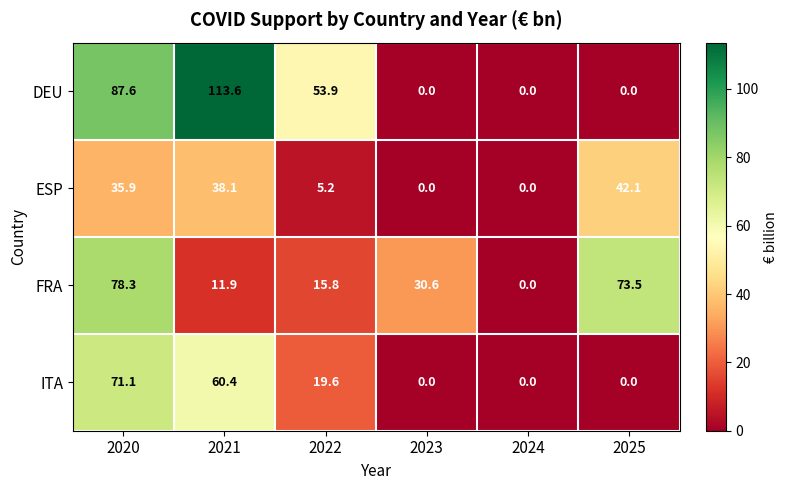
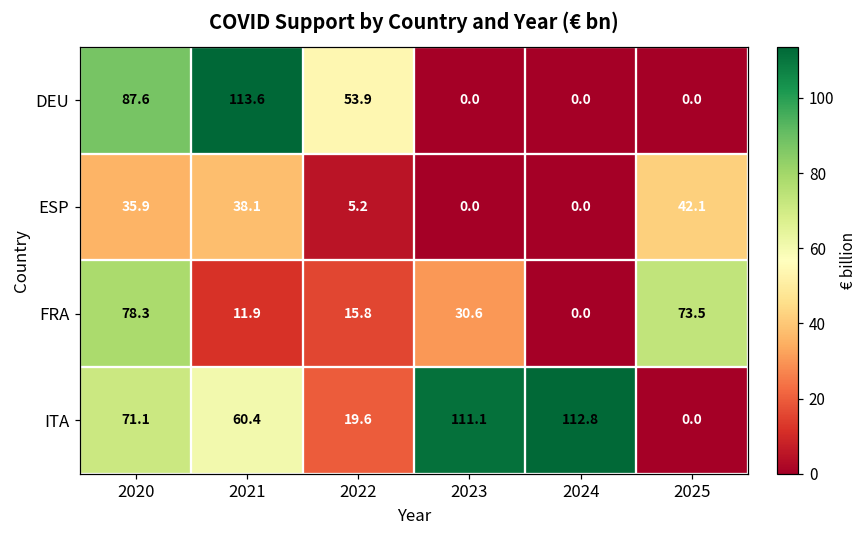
  {
    "DEU": {
      "2020": 87.6,
      "2021": 113.6,
      "2022": 53.9,
      "2023": 0.0,
      "2024": 0.0,
      "2025": 0.0
    },
    "ESP": {
      "2020": 35.9,
      "2021": 38.1,
      "2022": 5.2,
      "2023": 0.0,
      "2024": 0.0,
      "2025": 42.1
    },
    "FRA": {
      "2020": 78.3,
      "2021": 11.9,
      "2022": 15.8,
      "2023": 30.6,
      "2024": 0.0,
      "2025": 73.5
    },
    "ITA": {
      "2020": 71.1,
      "2021": 60.4,
      "2022": 19.6,
-     "2023": 0.0,
-     "2024": 0.0,
+     "2023": 111.1,
+     "2024": 112.8,
      "2025": 0.0
    }
  }
